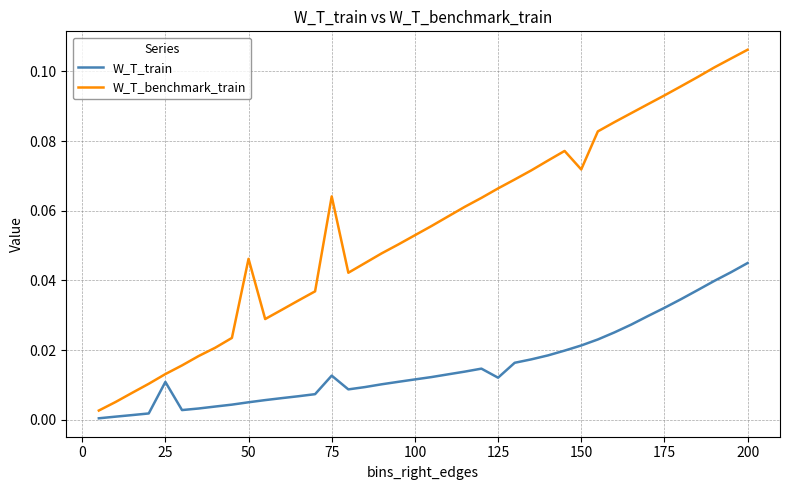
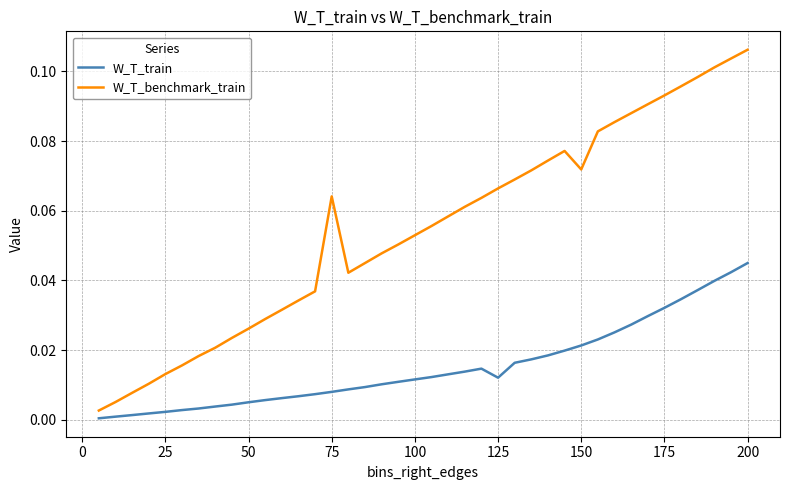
  {
    "W_T_train": {
-     "25": 0.011,
+     "25": 0.002,
      "50": 0.005,
-     "75": 0.013,
+     "75": 0.008,
      "100": 0.012,
      "125": 0.012,
      "150": 0.021,
      "175": 0.032,
      "200": 0.045
    },
    "W_T_benchmark_train": {
      "25": 0.013,
-     "50": 0.046,
+     "50": 0.026,
      "75": 0.064,
      "100": 0.053,
      "125": 0.066,
      "150": 0.072,
      "175": 0.093,
      "200": 0.106
    }
  }
